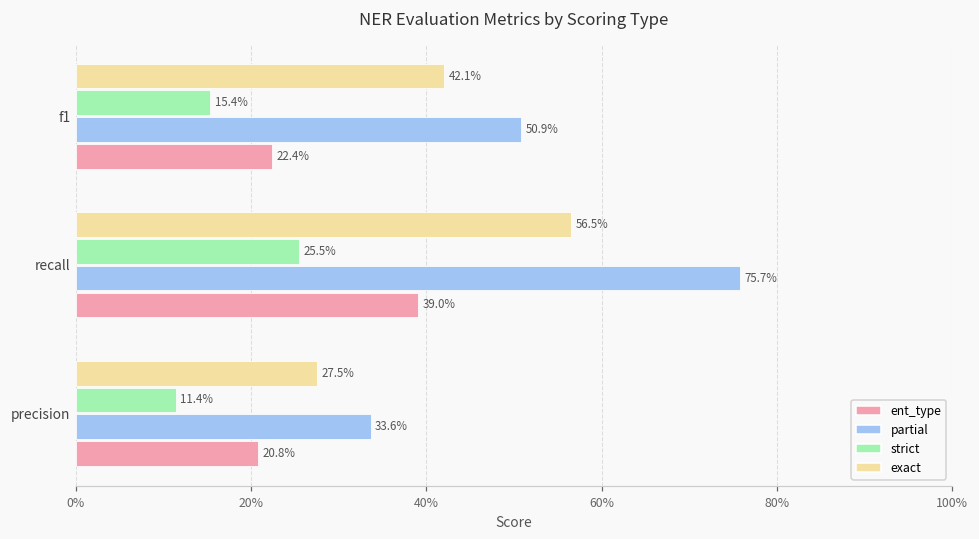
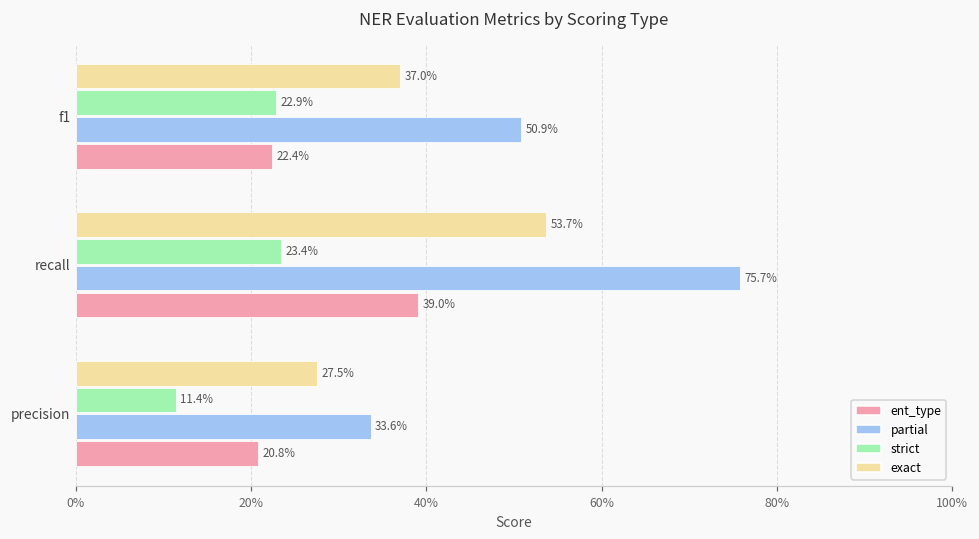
  {
    "ent_type": {
      "f1": "22.4%",
      "recall": "39.0%",
      "precision": "20.8%"
    },
    "partial": {
      "f1": "50.9%",
      "recall": "75.7%",
      "precision": "33.6%"
    },
    "strict": {
-     "f1": "15.4%",
-     "recall": "25.5%",
+     "f1": "22.9%",
+     "recall": "23.4%",
      "precision": "11.4%"
    },
    "exact": {
-     "f1": "42.1%",
-     "recall": "56.5%",
+     "f1": "37.0%",
+     "recall": "53.7%",
      "precision": "27.5%"
    }
  }
